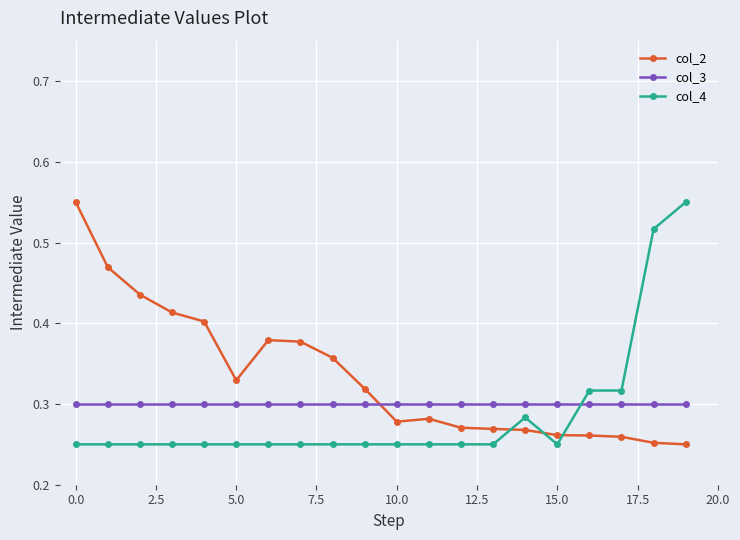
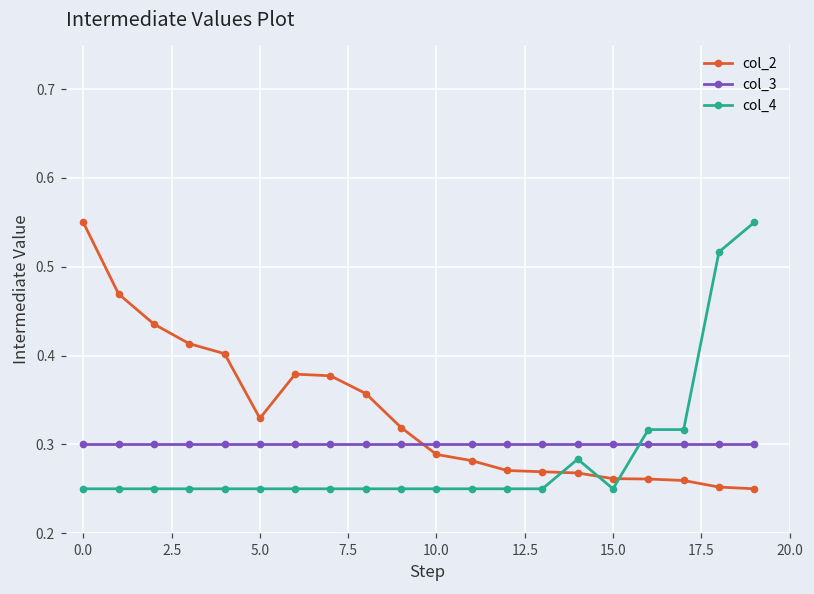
  {
    "col_2": {
      "0.0": 0.55,
      "5.0": 0.33,
-     "10.0": 0.28,
+     "10.0": 0.29,
      "15.0": 0.26
    },
    "col_3": {
      "0.0": 0.30,
      "5.0": 0.30,
      "10.0": 0.30,
      "15.0": 0.30
    },
    "col_4": {
      "0.0": 0.25,
      "5.0": 0.25,
      "10.0": 0.25,
      "15.0": 0.25
    }
  }
